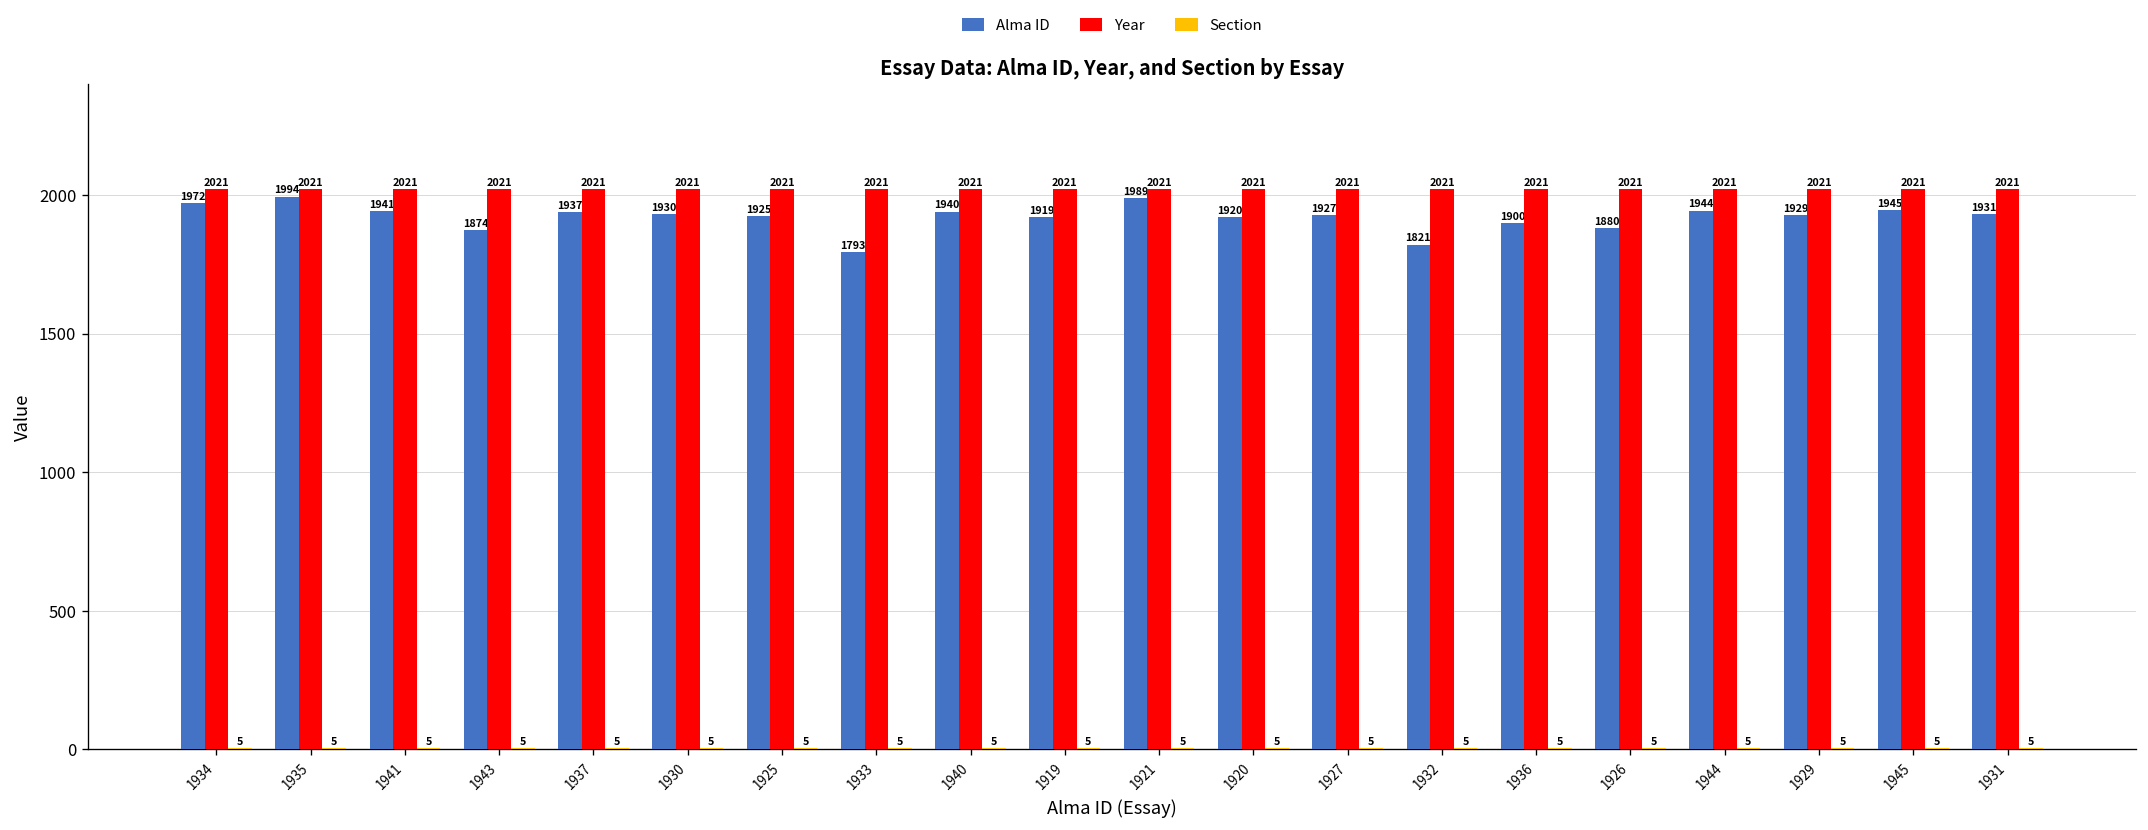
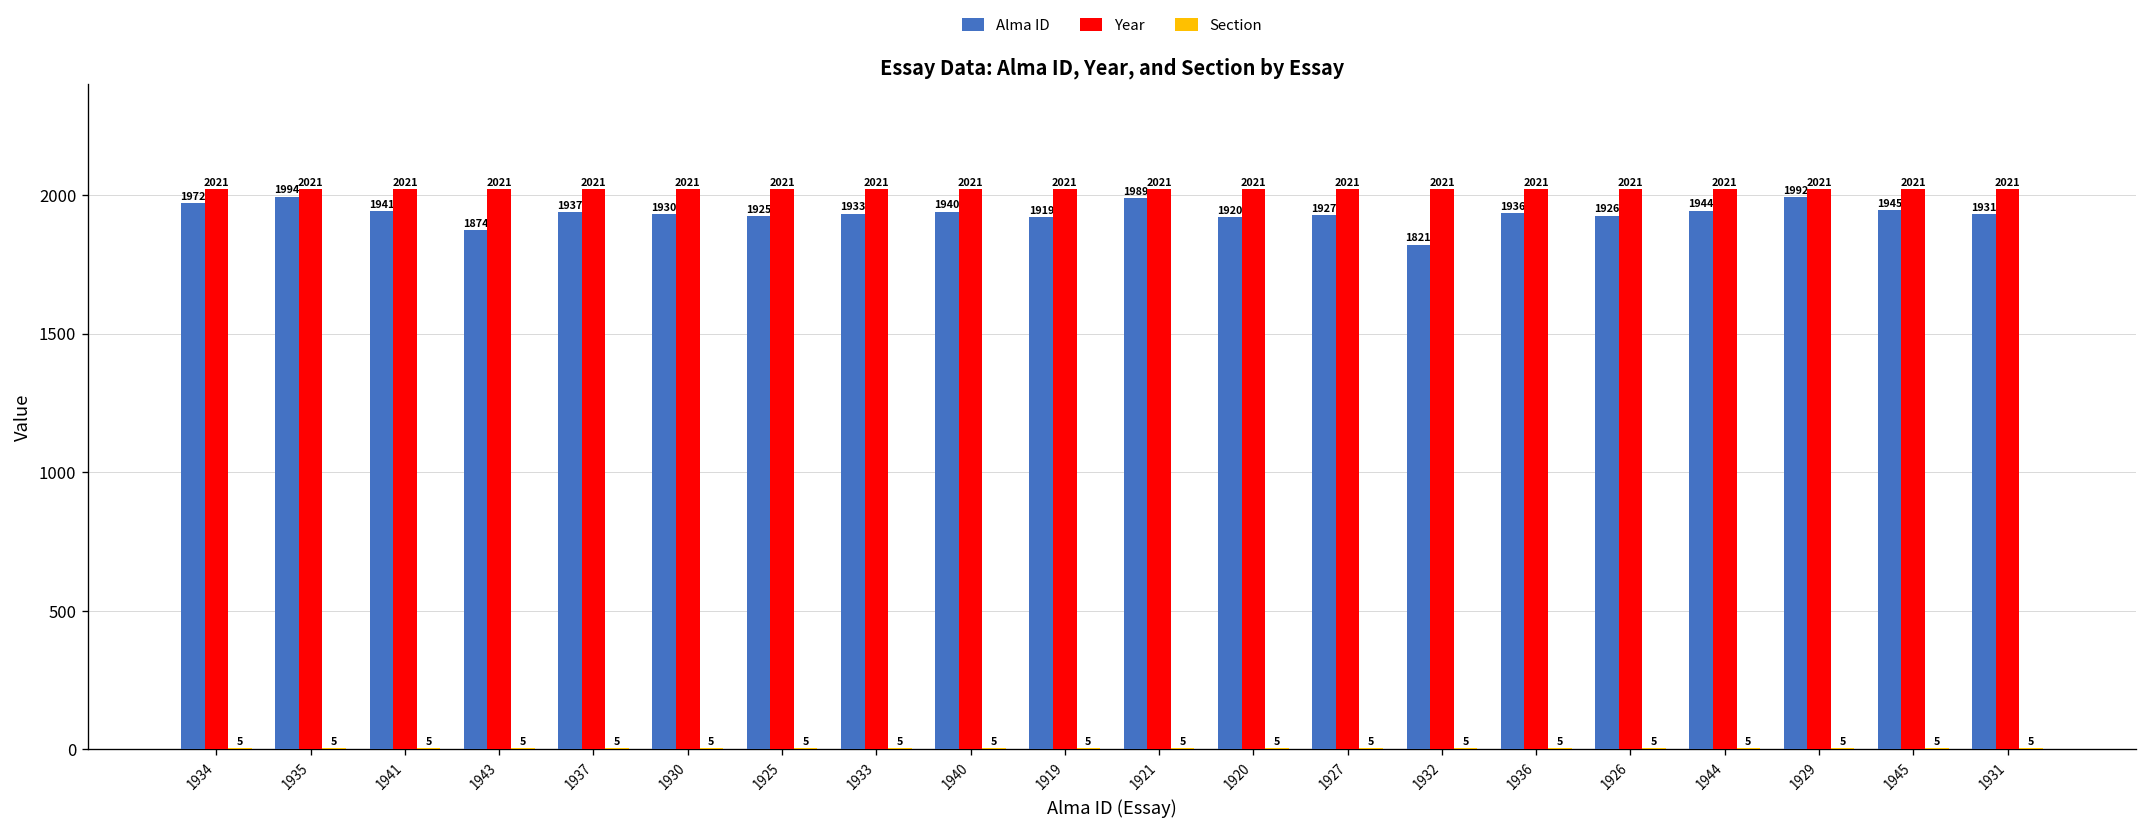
  {
    "Alma ID": {
      "1934": 1972,
      "1935": 1994,
      "1941": 1941,
      "1943": 1874,
      "1937": 1937,
      "1930": 1930,
      "1925": 1925,
-     "1933": 1793,
+     "1933": 1933,
      "1940": 1940,
      "1919": 1919,
      "1921": 1989,
      "1920": 1920,
      "1927": 1927,
      "1932": 1821,
-     "1936": 1900,
-     "1926": 1880,
+     "1936": 1936,
+     "1926": 1926,
      "1944": 1944,
-     "1929": 1929,
+     "1929": 1992,
      "1945": 1945,
      "1931": 1931
    },
    "Year": {
      "1934": 2021,
      "1935": 2021,
      "1941": 2021,
      "1943": 2021,
      "1937": 2021,
      "1930": 2021,
      "1925": 2021,
      "1933": 2021,
      "1940": 2021,
      "1919": 2021,
      "1921": 2021,
      "1920": 2021,
      "1927": 2021,
      "1932": 2021,
      "1936": 2021,
      "1926": 2021,
      "1944": 2021,
      "1929": 2021,
      "1945": 2021,
      "1931": 2021
    },
    "Section": {
      "1934": 5,
      "1935": 5,
      "1941": 5,
      "1943": 5,
      "1937": 5,
      "1930": 5,
      "1925": 5,
      "1933": 5,
      "1940": 5,
      "1919": 5,
      "1921": 5,
      "1920": 5,
      "1927": 5,
      "1932": 5,
      "1936": 5,
      "1926": 5,
      "1944": 5,
      "1929": 5,
      "1945": 5,
      "1931": 5
    }
  }
